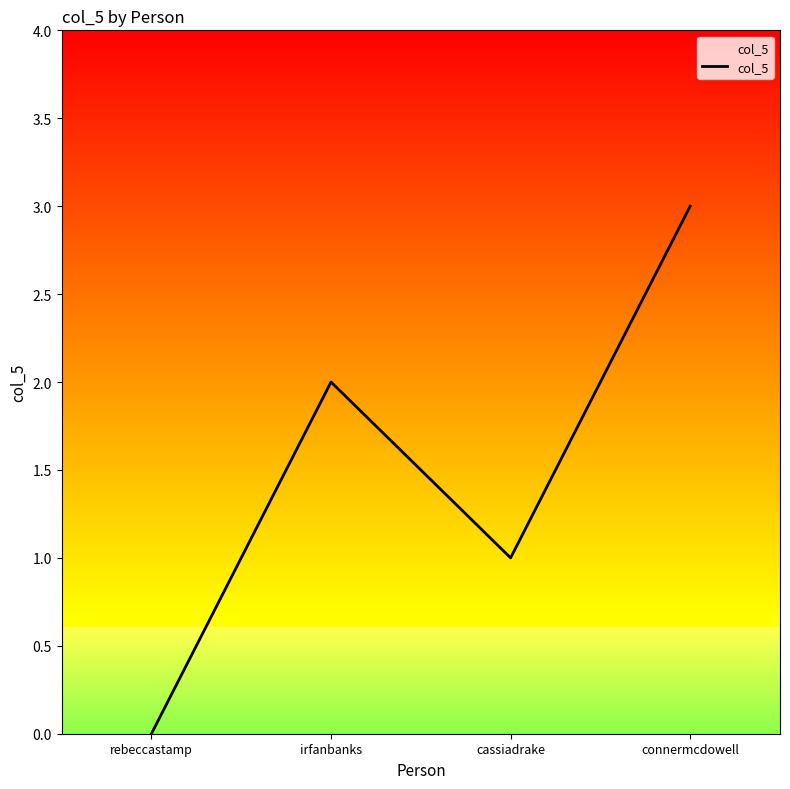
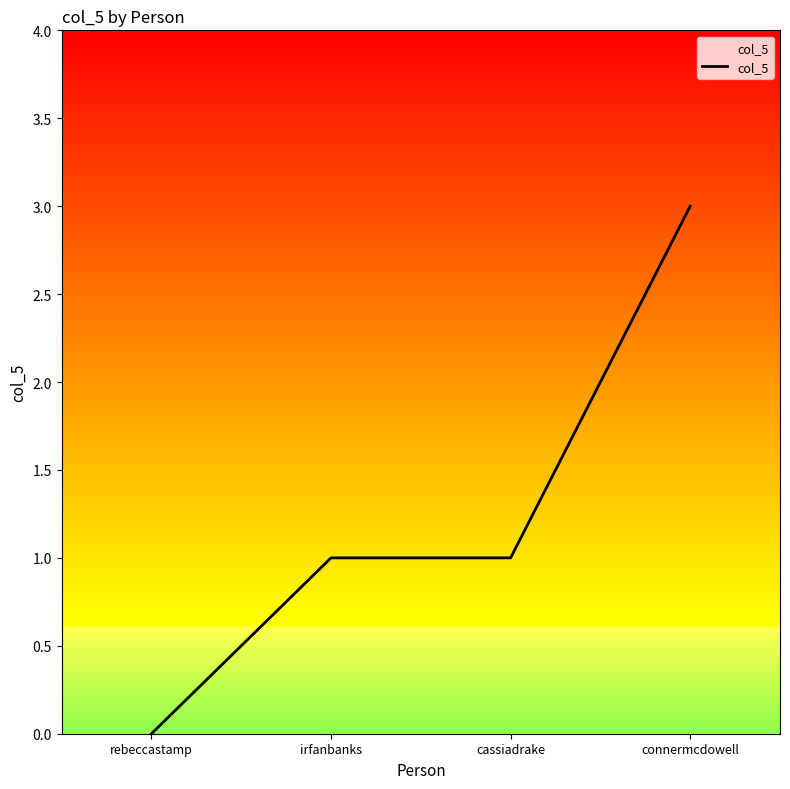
  {
    "rebeccastamp": 0,
-   "irfanbanks": 2,
+   "irfanbanks": 1,
    "cassiadrake": 1,
    "connermcdowell": 3
  }
